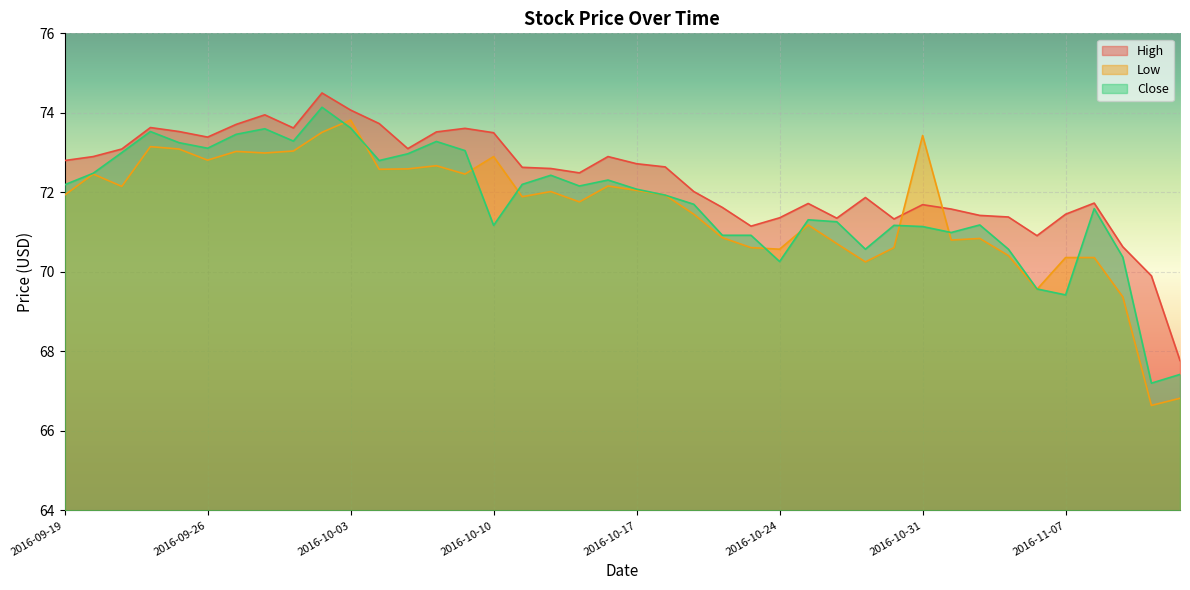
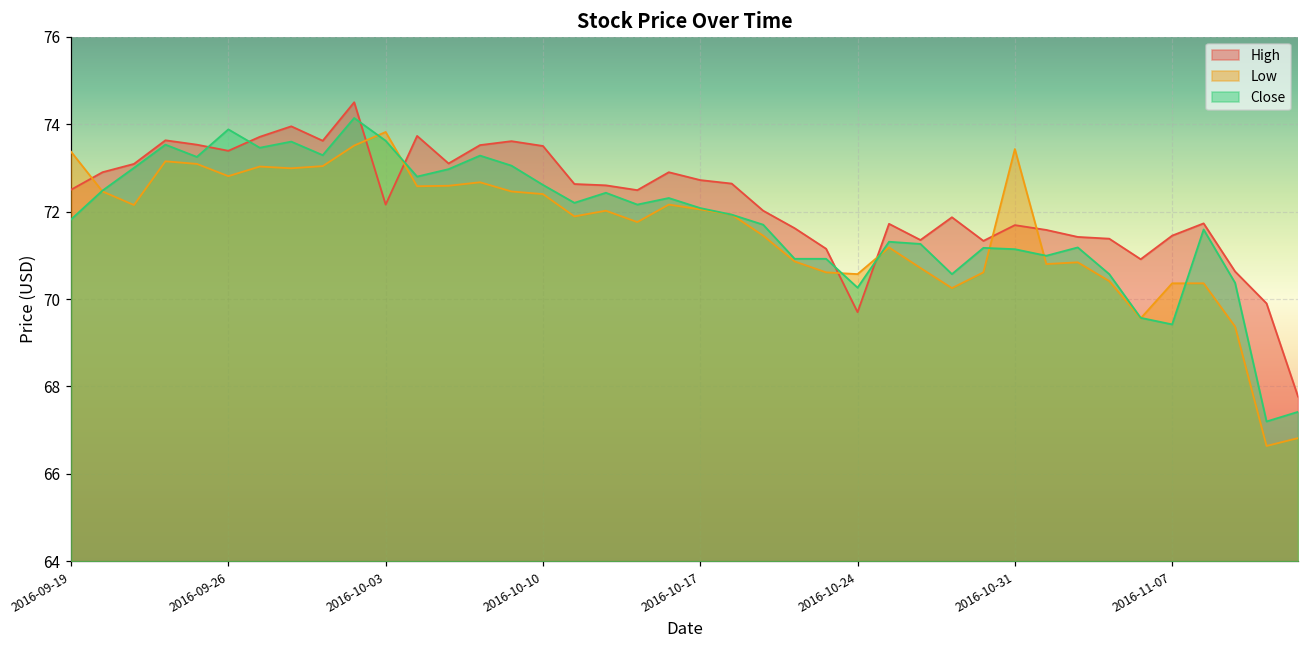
  {
    "High": {
-     "2016-09-19": 72.8,
+     "2016-09-19": 72.5,
      "2016-09-26": 73.4,
-     "2016-10-03": 74.1,
+     "2016-10-03": 72.2,
      "2016-10-10": 73.5,
      "2016-10-17": 72.7,
-     "2016-10-24": 71.4,
+     "2016-10-24": 69.7,
      "2016-10-31": 71.7,
      "2016-11-07": 71.5
    },
    "Low": {
-     "2016-09-19": 71.9,
+     "2016-09-19": 73.4,
      "2016-09-26": 72.8,
      "2016-10-03": 73.8,
-     "2016-10-10": 72.9,
+     "2016-10-10": 72.4,
      "2016-10-24": 70.6,
      "2016-10-31": 73.4,
      "2016-11-07": 70.4
    },
    "Close": {
-     "2016-09-19": 72.2,
-     "2016-09-26": 73.1,
+     "2016-09-19": 71.8,
+     "2016-09-26": 73.9,
      "2016-10-03": 73.6,
-     "2016-10-10": 71.2,
+     "2016-10-10": 72.6,
      "2016-10-24": 70.3,
      "2016-10-31": 71.1,
      "2016-11-07": 69.4
    }
  }
